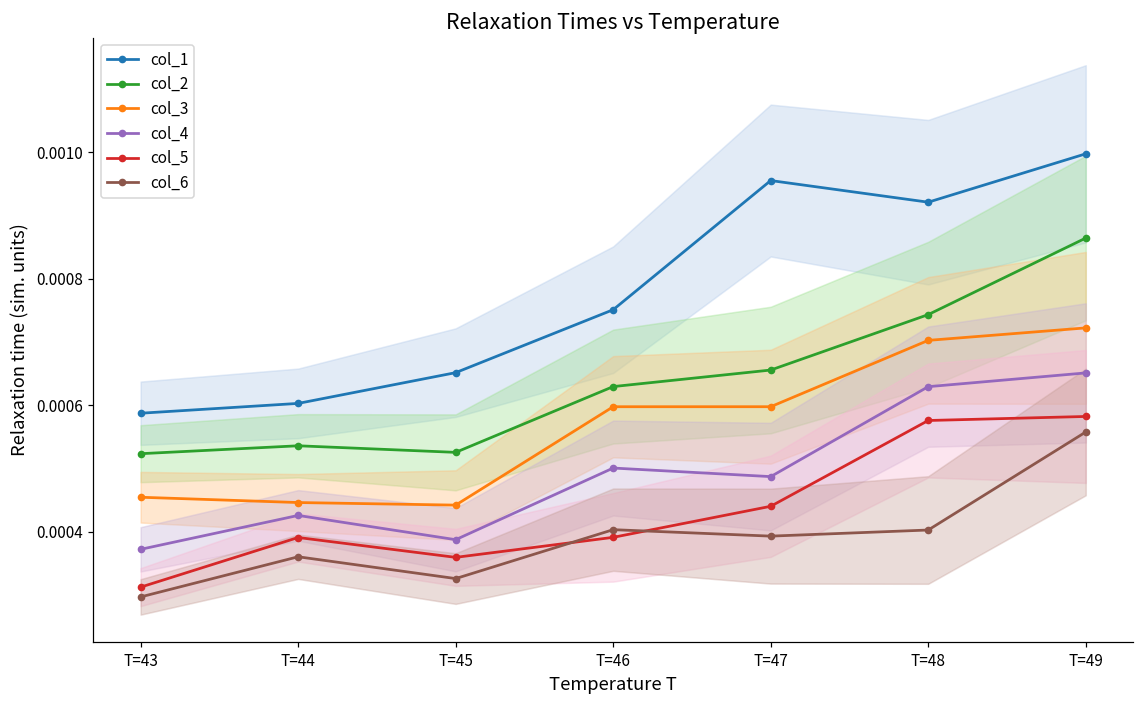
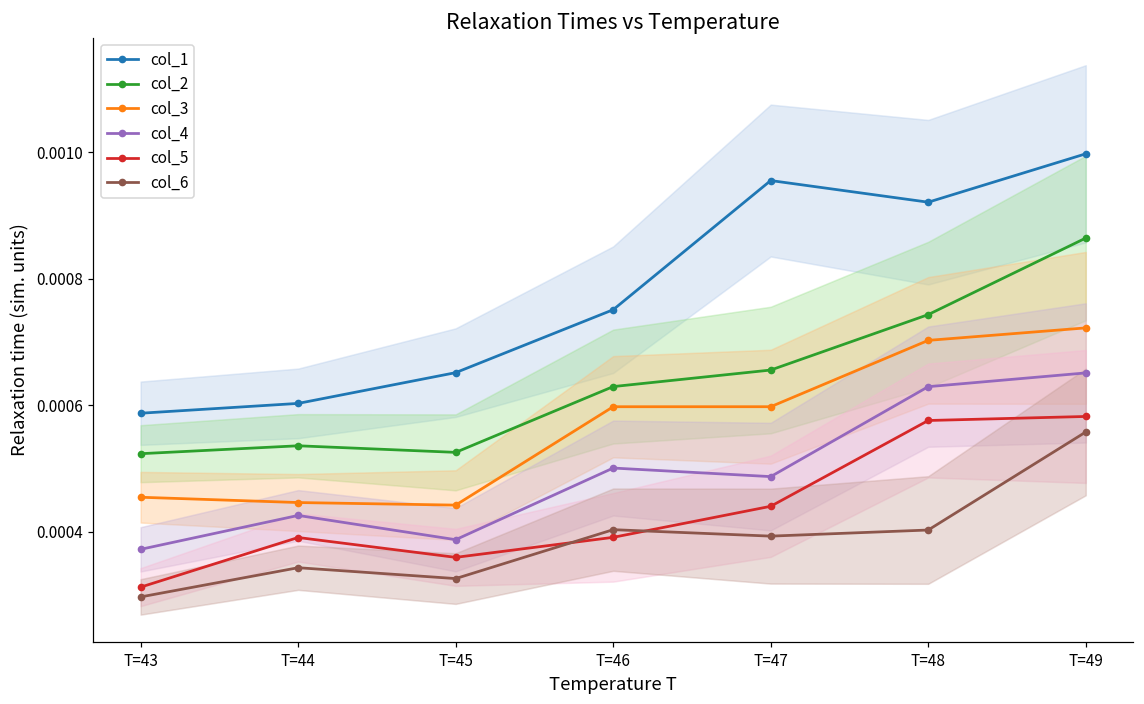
  {
    "col_1": {
      "T=43": 0.00059,
      "T=44": 0.00060,
      "T=45": 0.00065,
      "T=46": 0.00075,
      "T=47": 0.00095,
      "T=48": 0.00092
    },
    "col_2": {
      "T=43": 0.00052,
      "T=44": 0.00054,
      "T=45": 0.00053,
      "T=46": 0.00063,
      "T=47": 0.00066,
      "T=48": 0.00074,
      "T=49": 0.00086
    },
    "col_3": {
      "T=43": 0.00045,
      "T=44": 0.00045,
      "T=45": 0.00044,
      "T=46": 0.00060,
      "T=47": 0.00060,
      "T=48": 0.00070,
      "T=49": 0.00072
    },
    "col_4": {
      "T=43": 0.00037,
      "T=45": 0.00039,
      "T=46": 0.00050,
      "T=47": 0.00049,
      "T=48": 0.00063,
      "T=49": 0.00065
    },
    "col_5": {
      "T=43": 0.00031,
      "T=44": 0.00039,
      "T=45": 0.00036,
      "T=46": 0.00039,
      "T=47": 0.00044,
      "T=48": 0.00058,
      "T=49": 0.00058
    },
    "col_6": {
      "T=43": 0.00030,
-     "T=44": 0.00036,
+     "T=44": 0.00034,
      "T=45": 0.00033,
      "T=46": 0.00040,
      "T=47": 0.00039,
      "T=48": 0.00040,
      "T=49": 0.00056
    }
  }
